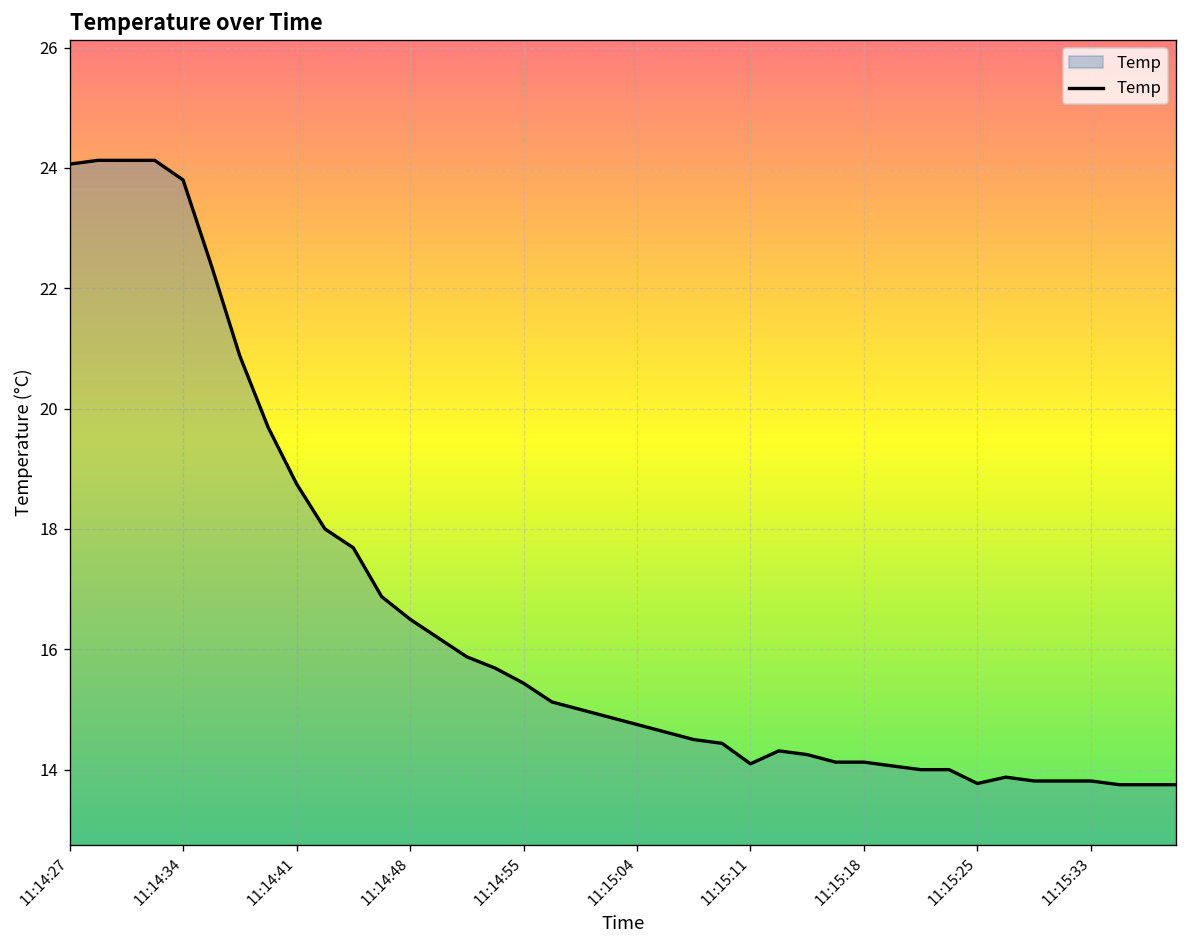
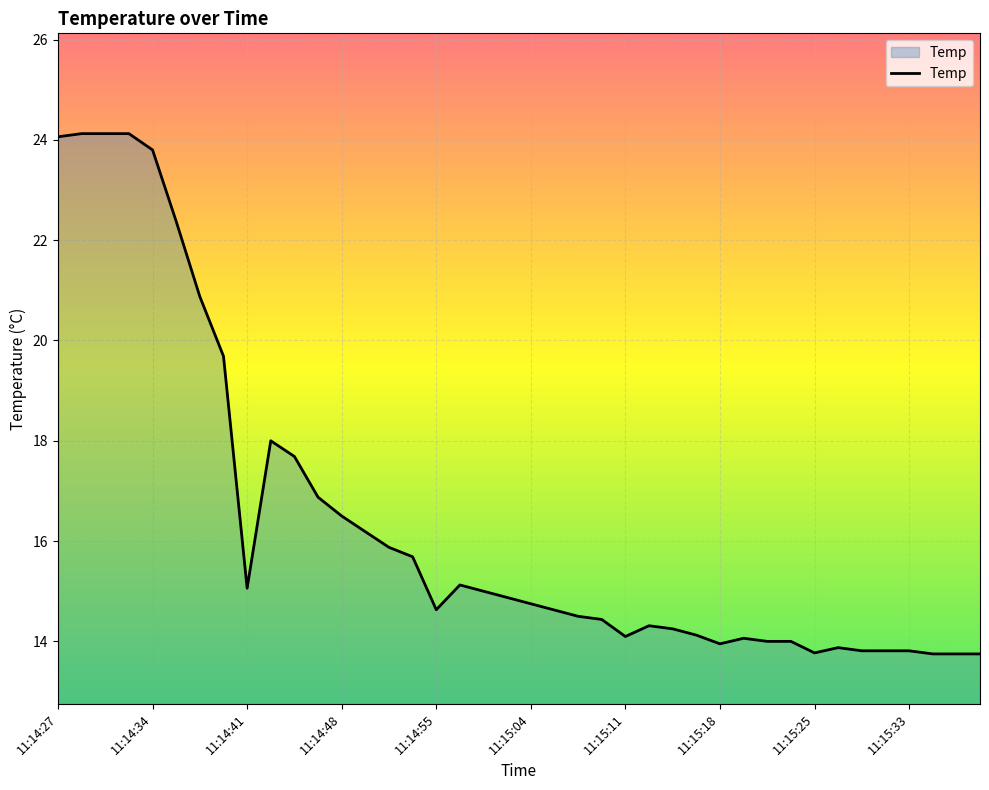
  {
    "11:14:27": 24.1,
    "11:14:34": 23.8,
-   "11:14:41": 18.8,
+   "11:14:41": 15.1,
    "11:14:48": 16.5,
-   "11:14:55": 15.4,
+   "11:14:55": 14.6,
    "11:15:04": 14.8,
    "11:15:11": 14.1,
-   "11:15:18": 14.1,
+   "11:15:18": 14.0,
    "11:15:25": 13.8,
    "11:15:33": 13.8
  }
